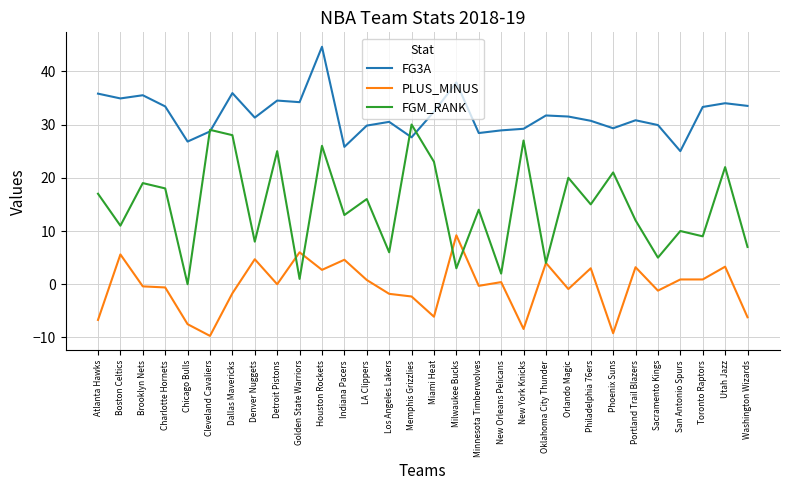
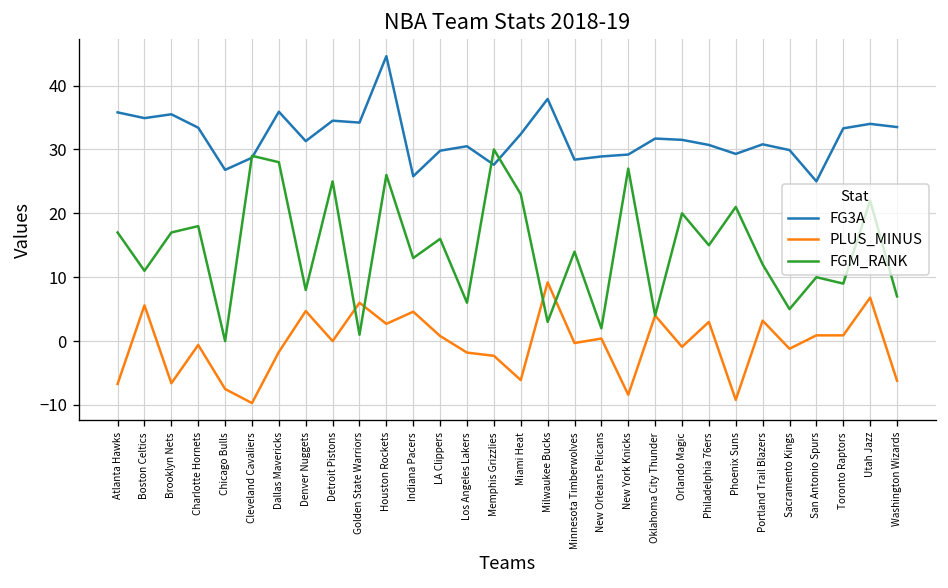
  {
    "FG3A": {
      "Atlanta Hawks": 36,
      "Boston Celtics": 35,
      "Brooklyn Nets": 36,
      "Charlotte Hornets": 33,
      "Chicago Bulls": 27,
      "Dallas Mavericks": 36,
      "Denver Nuggets": 31,
      "Detroit Pistons": 35,
      "Golden State Warriors": 34,
      "Houston Rockets": 45,
      "Indiana Pacers": 26,
      "LA Clippers": 30,
      "Los Angeles Lakers": 31,
      "Memphis Grizzlies": 28,
      "Minnesota Timberwolves": 28,
      "New Orleans Pelicans": 29,
      "New York Knicks": 29,
      "Oklahoma City Thunder": 32,
      "Orlando Magic": 32,
      "Philadelphia 76ers": 31,
      "Phoenix Suns": 29,
      "Portland Trail Blazers": 31,
      "Sacramento Kings": 30,
      "San Antonio Spurs": 25,
      "Toronto Raptors": 33,
      "Utah Jazz": 34,
      "Washington Wizards": 34
    },
    "PLUS_MINUS": {
      "Atlanta Hawks": -7,
      "Boston Celtics": 6,
-     "Brooklyn Nets": 0,
+     "Brooklyn Nets": -7,
      "Charlotte Hornets": -1,
      "Chicago Bulls": -8,
      "Cleveland Cavaliers": -10,
      "Dallas Mavericks": -2,
      "Denver Nuggets": 5,
      "Detroit Pistons": 0,
      "Golden State Warriors": 6,
      "Houston Rockets": 3,
      "Indiana Pacers": 5,
      "LA Clippers": 1,
      "Los Angeles Lakers": -2,
      "Memphis Grizzlies": -2,
      "Miami Heat": -6,
      "Milwaukee Bucks": 9,
      "Minnesota Timberwolves": 0,
      "New Orleans Pelicans": 0,
      "New York Knicks": -8,
      "Orlando Magic": -1,
      "Philadelphia 76ers": 3,
      "Phoenix Suns": -9,
      "Portland Trail Blazers": 3,
      "Sacramento Kings": -1,
      "San Antonio Spurs": 1,
      "Toronto Raptors": 1,
-     "Utah Jazz": 3,
+     "Utah Jazz": 7,
      "Washington Wizards": -6
    },
    "FGM_RANK": {
      "Atlanta Hawks": 17,
      "Boston Celtics": 11,
-     "Brooklyn Nets": 19,
+     "Brooklyn Nets": 17,
      "Charlotte Hornets": 18,
      "Chicago Bulls": 0,
      "Dallas Mavericks": 28,
      "Denver Nuggets": 8,
      "Detroit Pistons": 25,
      "Golden State Warriors": 1,
      "Houston Rockets": 26,
      "Indiana Pacers": 13,
      "LA Clippers": 16,
      "Los Angeles Lakers": 6,
      "Memphis Grizzlies": 30,
      "Miami Heat": 23,
      "Milwaukee Bucks": 3,
      "Minnesota Timberwolves": 14,
      "New Orleans Pelicans": 2,
      "New York Knicks": 27,
      "Orlando Magic": 20,
      "Philadelphia 76ers": 15,
      "Phoenix Suns": 21,
      "Portland Trail Blazers": 12,
      "Sacramento Kings": 5,
      "San Antonio Spurs": 10,
      "Toronto Raptors": 9,
      "Utah Jazz": 22,
      "Washington Wizards": 7
    }
  }
